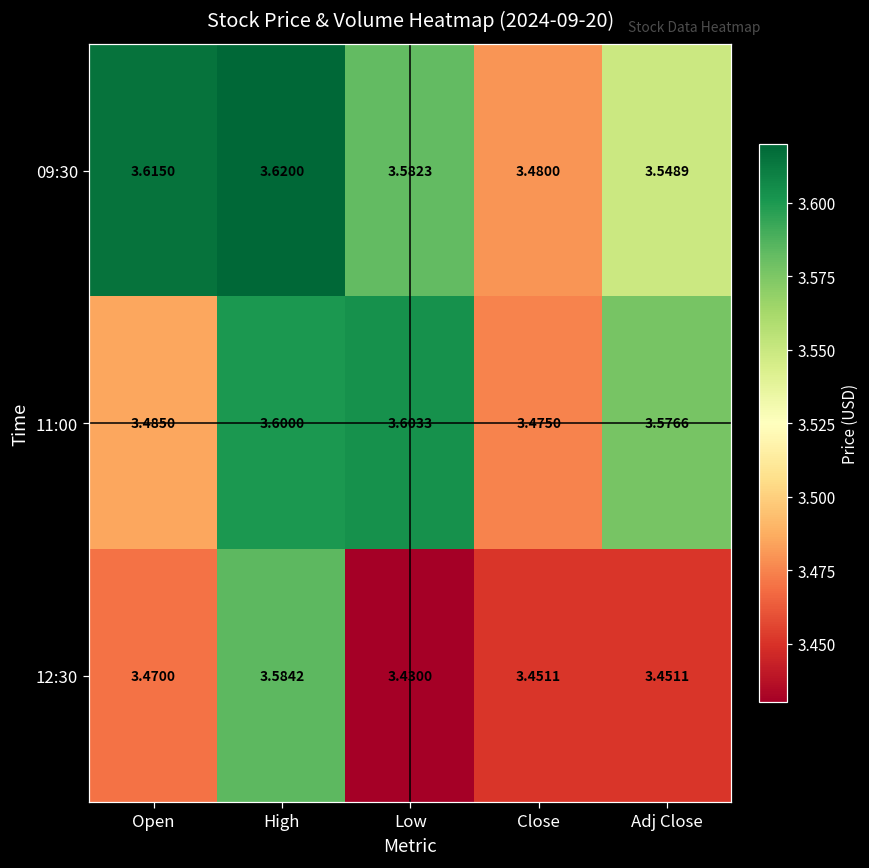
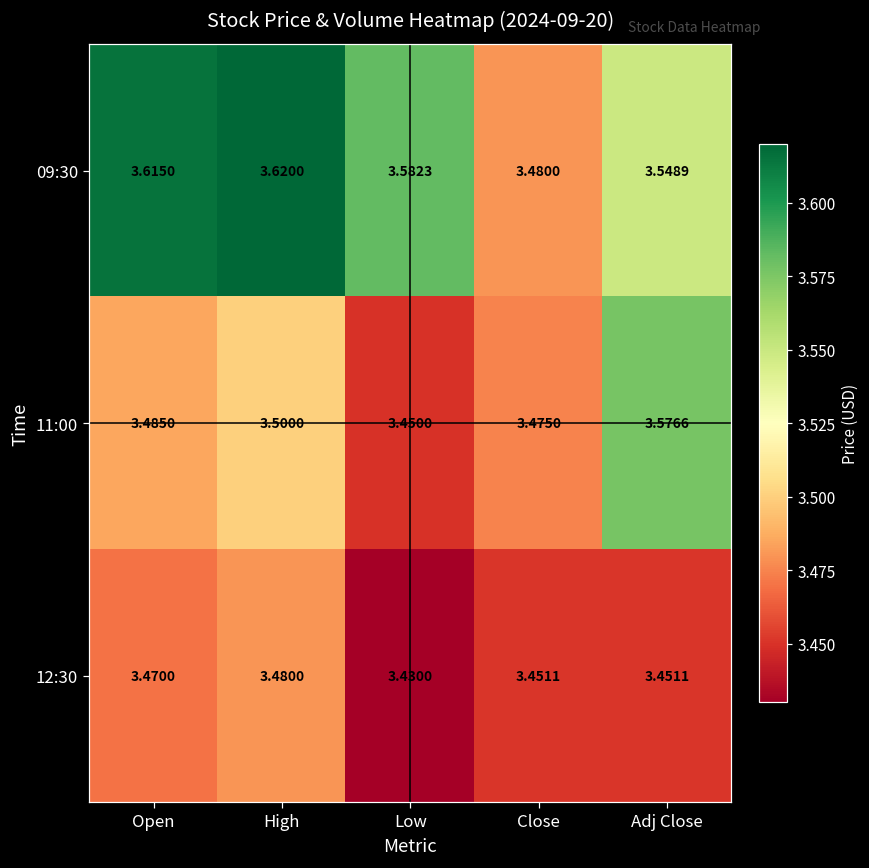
  {
    "09:30": {
      "Open": 3.6150,
      "High": 3.6200,
      "Low": 3.5823,
      "Close": 3.4800,
      "Adj Close": 3.5489
    },
    "11:00": {
      "Open": 3.4850,
-     "High": 3.6000,
-     "Low": 3.6033,
+     "High": 3.5000,
+     "Low": 3.4500,
      "Close": 3.4750,
      "Adj Close": 3.5766
    },
    "12:30": {
      "Open": 3.4700,
-     "High": 3.5842,
+     "High": 3.4800,
      "Low": 3.4300,
      "Close": 3.4511,
      "Adj Close": 3.4511
    }
  }
